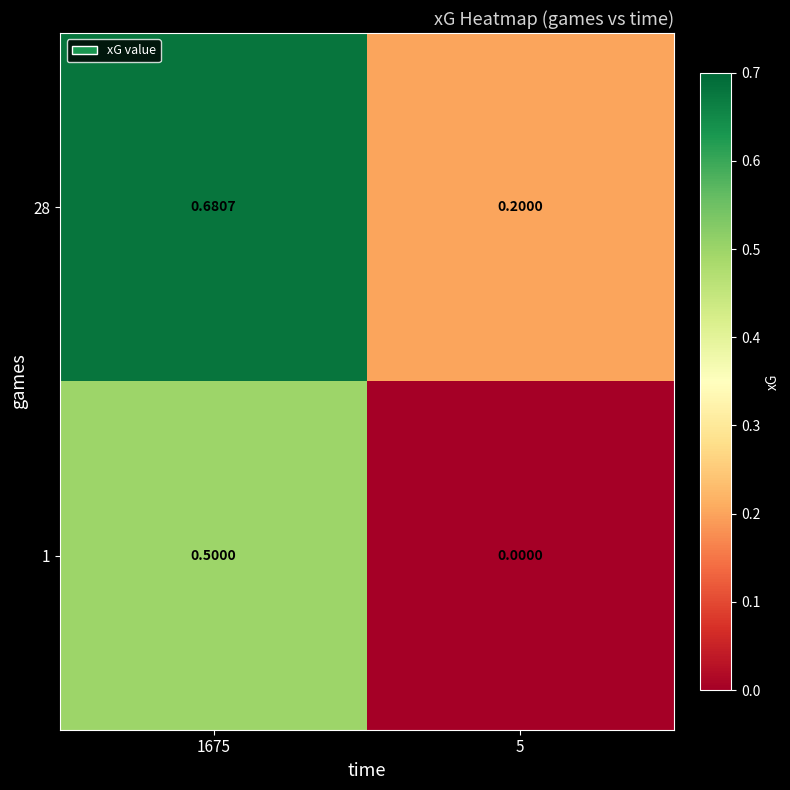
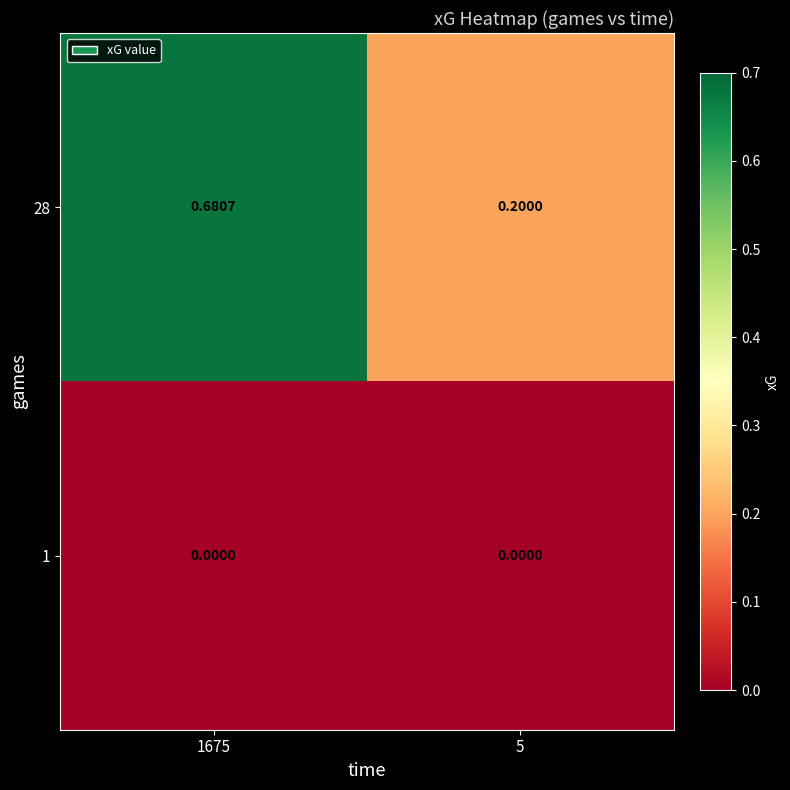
  {
    "28": {
      "1675": 0.6807,
      "5": 0.2000
    },
    "1": {
-     "1675": 0.5000,
+     "1675": 0.0000,
      "5": 0.0000
    }
  }
